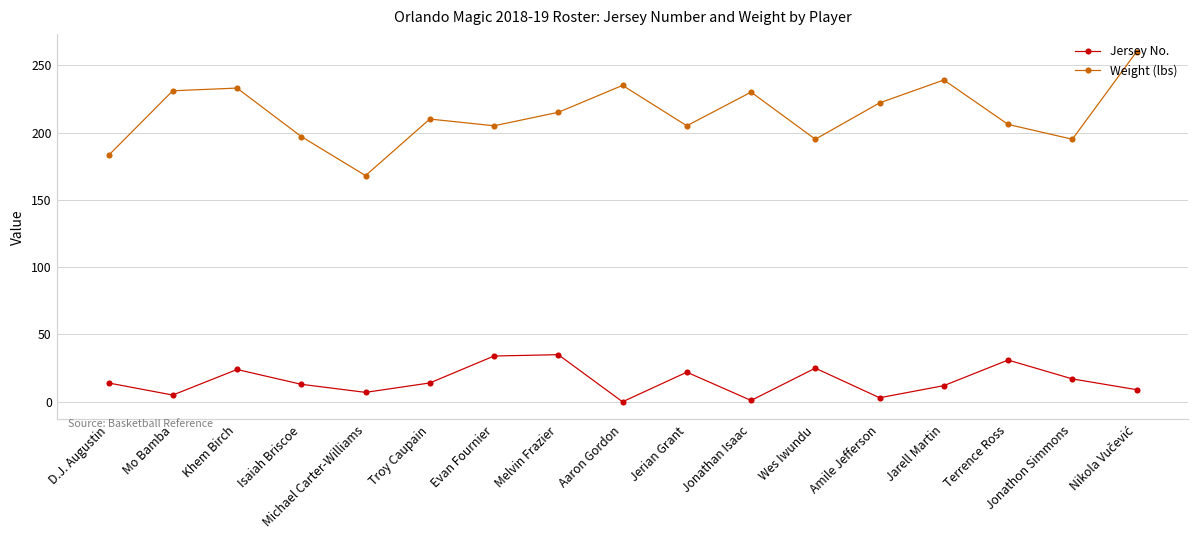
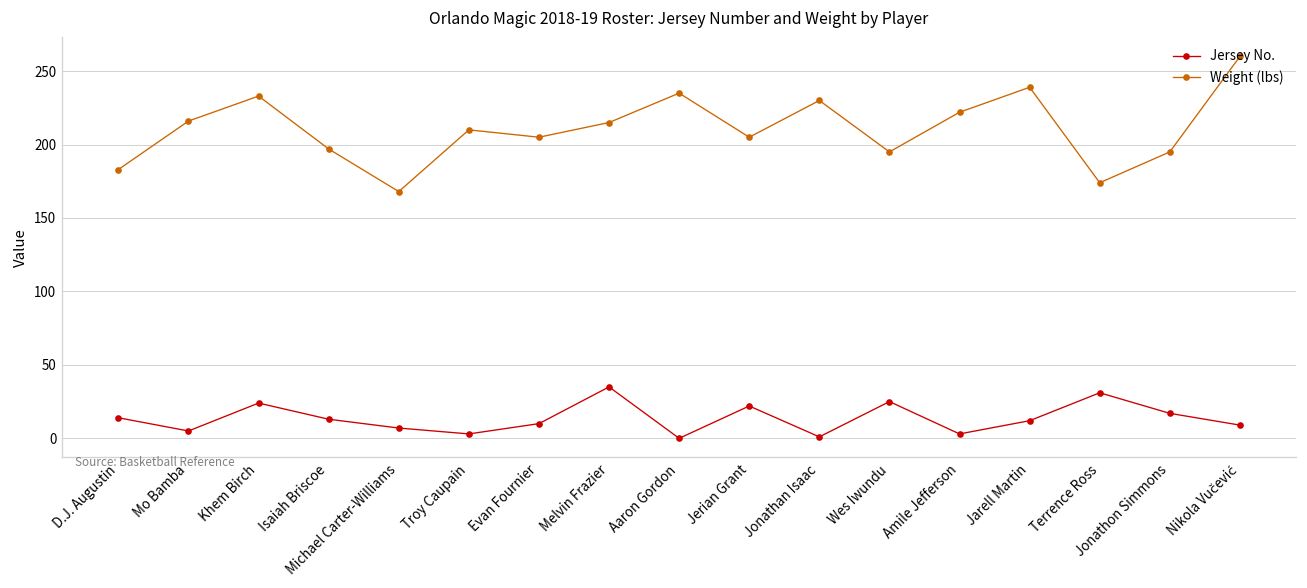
  {
    "Jersey No.": {
      "D.J. Augustin": 14,
      "Mo Bamba": 5,
      "Khem Birch": 24,
      "Isaiah Briscoe": 13,
      "Michael Carter-Williams": 7,
-     "Troy Caupain": 14,
-     "Evan Fournier": 34,
+     "Troy Caupain": 3,
+     "Evan Fournier": 10,
      "Melvin Frazier": 35,
      "Aaron Gordon": 0,
      "Jerian Grant": 22,
      "Jonathan Isaac": 1,
      "Wes Iwundu": 25,
      "Amile Jefferson": 3,
      "Jarell Martin": 12,
      "Terrence Ross": 31,
      "Jonathon Simmons": 17,
      "Nikola Vučević": 9
    },
    "Weight (lbs)": {
      "D.J. Augustin": 183,
-     "Mo Bamba": 231,
+     "Mo Bamba": 216,
      "Khem Birch": 233,
      "Isaiah Briscoe": 197,
      "Michael Carter-Williams": 168,
      "Troy Caupain": 210,
      "Evan Fournier": 205,
      "Melvin Frazier": 215,
      "Aaron Gordon": 235,
      "Jerian Grant": 205,
      "Jonathan Isaac": 230,
      "Wes Iwundu": 195,
      "Amile Jefferson": 222,
      "Jarell Martin": 239,
-     "Terrence Ross": 206,
+     "Terrence Ross": 174,
      "Jonathon Simmons": 195,
      "Nikola Vučević": 260
    }
  }
